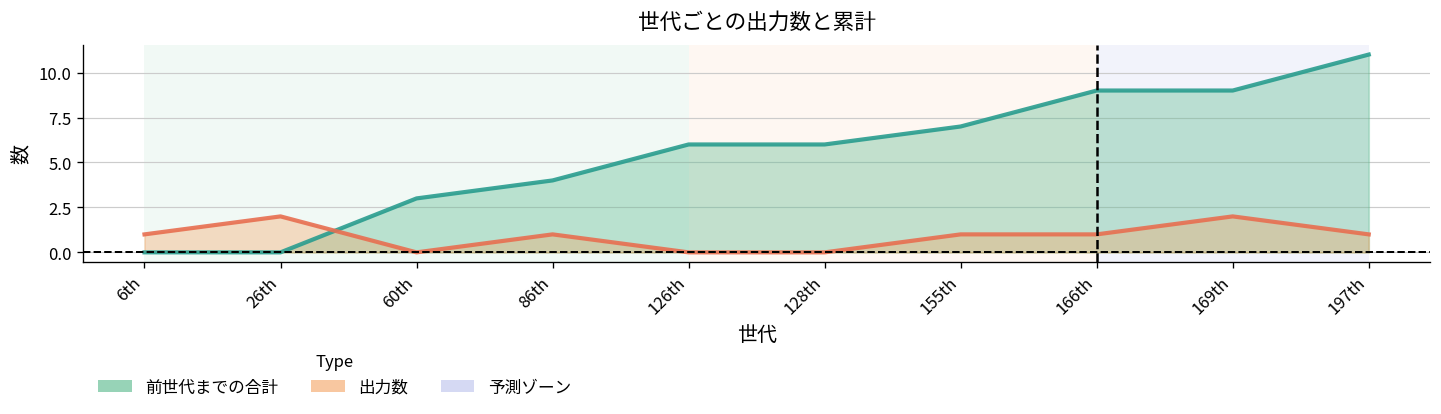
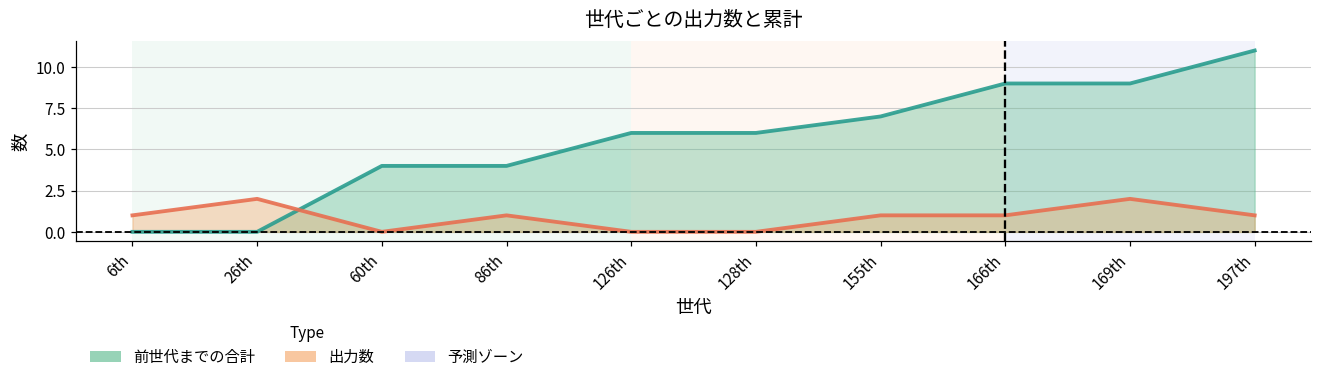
  {
    "前世代までの合計": {
      "6th": 0,
      "26th": 0,
-     "60th": 3,
+     "60th": 4,
      "86th": 4,
      "126th": 6,
      "128th": 6,
      "155th": 7,
      "166th": 9,
      "169th": 9,
      "197th": 11
    },
    "出力数": {
      "6th": 1,
      "26th": 2,
      "60th": 0,
      "86th": 1,
      "126th": 0,
      "128th": 0,
      "155th": 1,
      "166th": 1,
      "169th": 2,
      "197th": 1
    }
  }
